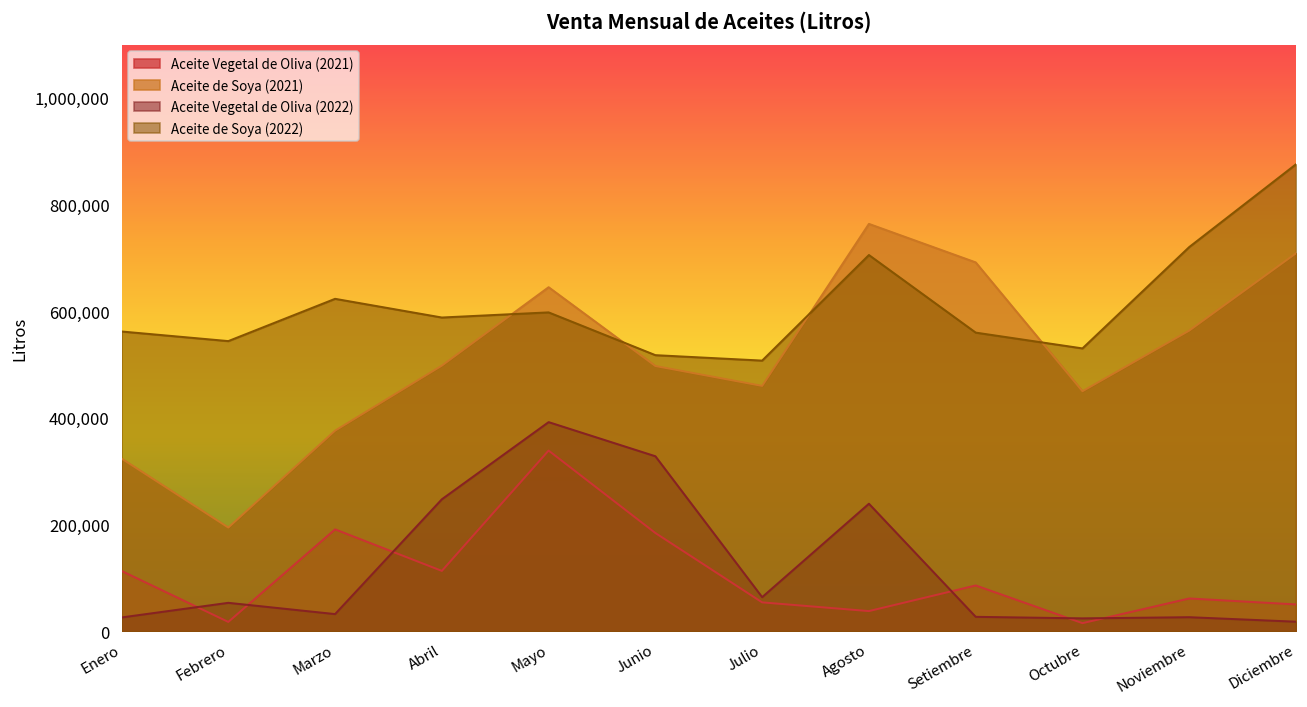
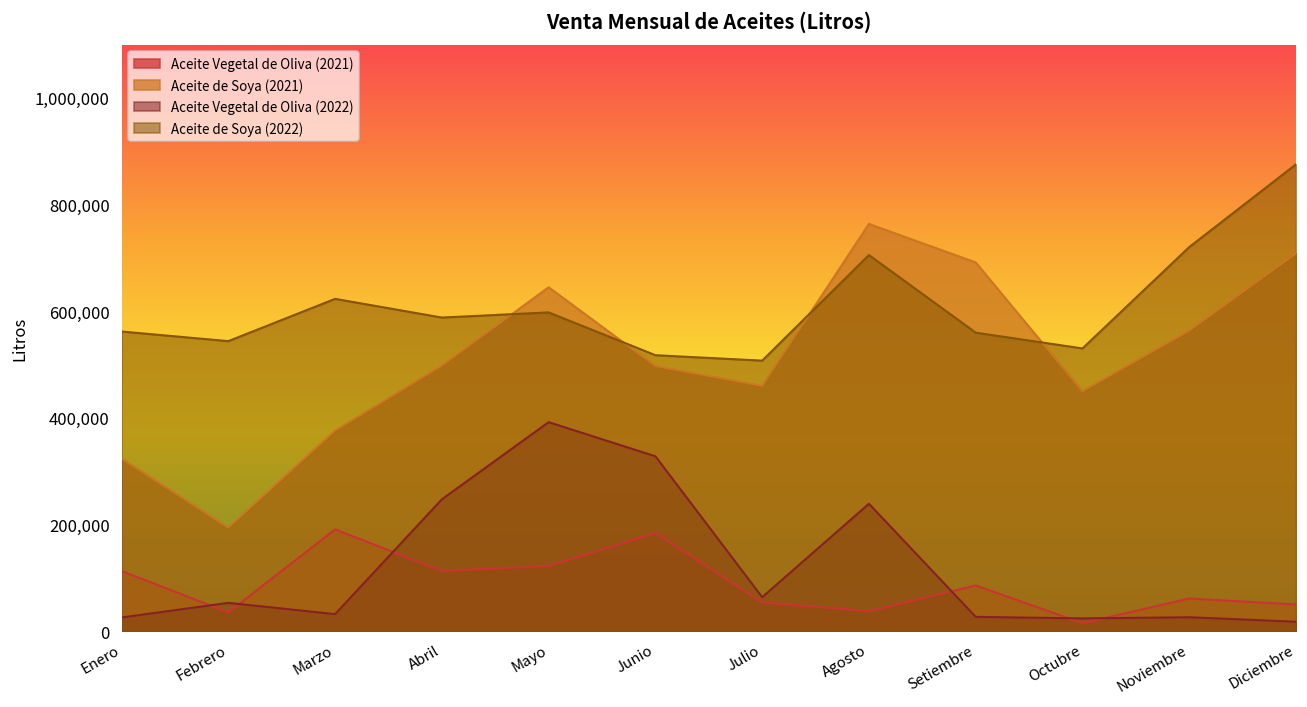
  {
    "Aceite Vegetal de Oliva (2021)": {
      "Enero": "110,000",
-     "Febrero": "20,000",
+     "Febrero": "40,000",
      "Marzo": "190,000",
      "Abril": "110,000",
-     "Mayo": "340,000",
+     "Mayo": "120,000",
      "Junio": "180,000",
      "Julio": "50,000",
      "Agosto": "40,000",
      "Setiembre": "90,000",
      "Octubre": "20,000",
      "Noviembre": "60,000",
      "Diciembre": "50,000"
    }
  }
